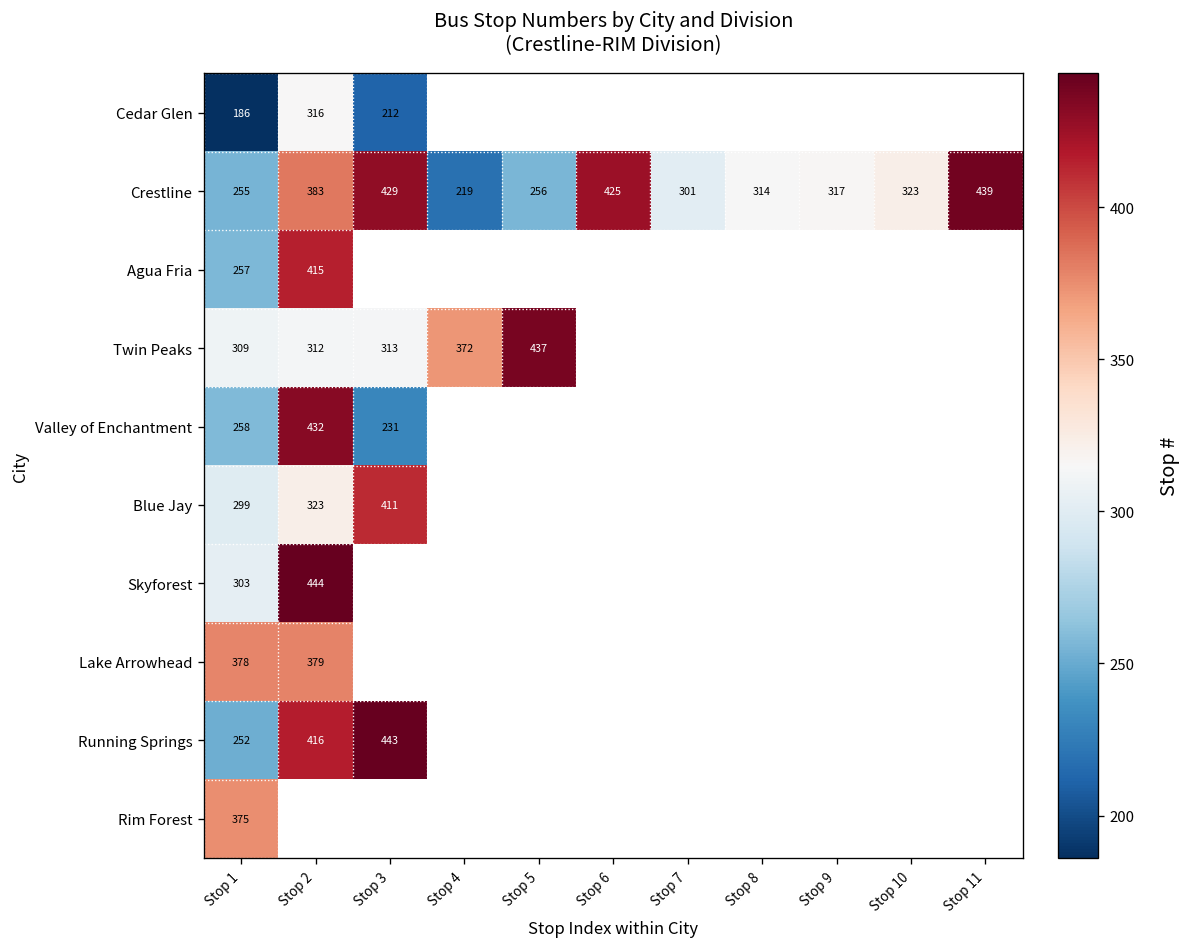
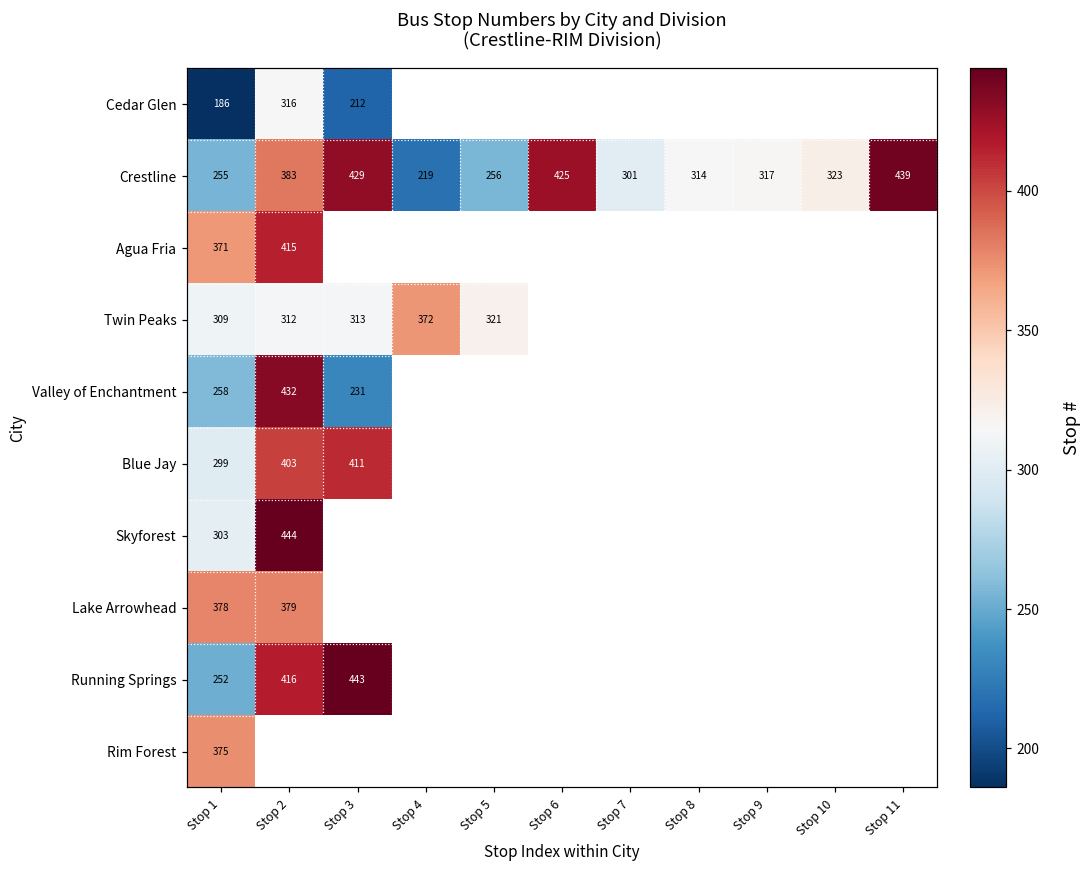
  {
    "Cedar Glen": {
      "Stop 1": 186,
      "Stop 2": 316,
      "Stop 3": 212
    },
    "Crestline": {
      "Stop 1": 255,
      "Stop 2": 383,
      "Stop 3": 429,
      "Stop 4": 219,
      "Stop 5": 256,
      "Stop 6": 425,
      "Stop 7": 301,
      "Stop 8": 314,
      "Stop 9": 317,
      "Stop 10": 323,
      "Stop 11": 439
    },
    "Agua Fria": {
-     "Stop 1": 257,
+     "Stop 1": 371,
      "Stop 2": 415
    },
    "Twin Peaks": {
      "Stop 1": 309,
      "Stop 2": 312,
      "Stop 3": 313,
      "Stop 4": 372,
-     "Stop 5": 437
+     "Stop 5": 321
    },
    "Valley of Enchantment": {
      "Stop 1": 258,
      "Stop 2": 432,
      "Stop 3": 231
    },
    "Blue Jay": {
      "Stop 1": 299,
-     "Stop 2": 323,
+     "Stop 2": 403,
      "Stop 3": 411
    },
    "Skyforest": {
      "Stop 1": 303,
      "Stop 2": 444
    },
    "Lake Arrowhead": {
      "Stop 1": 378,
      "Stop 2": 379
    },
    "Running Springs": {
      "Stop 1": 252,
      "Stop 2": 416,
      "Stop 3": 443
    },
    "Rim Forest": {
      "Stop 1": 375
    }
  }
